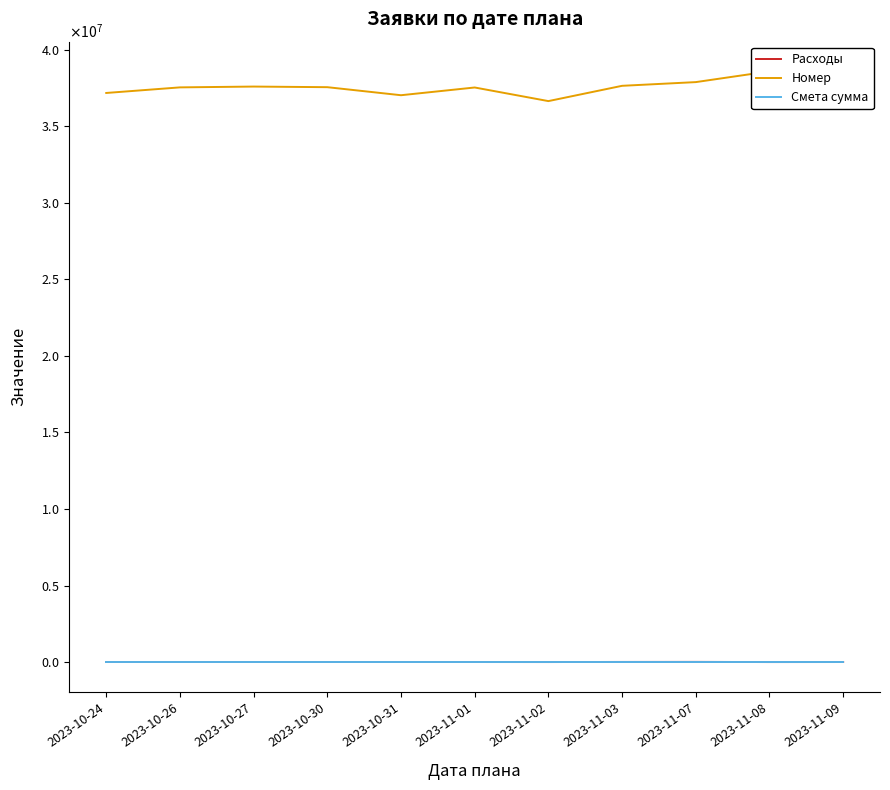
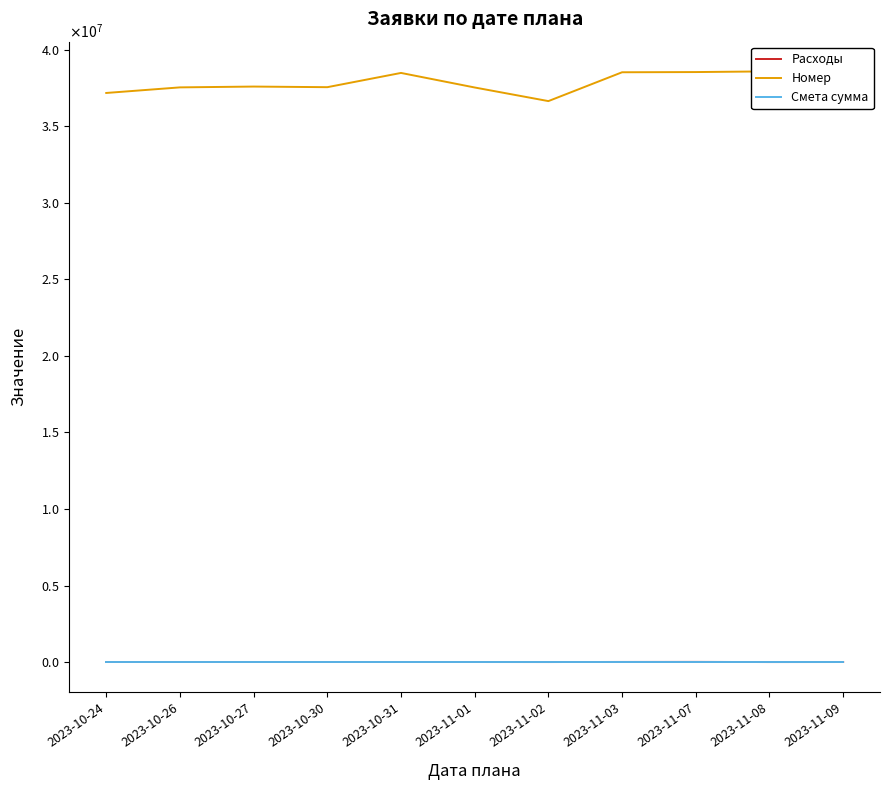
  {
    "Смета сумма": {
      "2023-10-24": 0,
      "2023-10-26": 0,
      "2023-10-27": 0,
      "2023-10-30": 0,
      "2023-10-31": 0,
      "2023-11-01": 0,
      "2023-11-02": 0,
      "2023-11-03": 0,
      "2023-11-07": 0,
      "2023-11-08": 0,
      "2023-11-09": 0
    },
    "Номер": {
      "2023-10-24": 37200000,
      "2023-10-26": 37500000,
      "2023-10-27": 37600000,
      "2023-10-30": 37600000,
-     "2023-10-31": 37000000,
+     "2023-10-31": 38500000,
      "2023-11-01": 37500000,
      "2023-11-02": 36600000,
-     "2023-11-03": 37600000,
-     "2023-11-07": 37900000
+     "2023-11-03": 38500000,
+     "2023-11-07": 38500000
    }
  }
